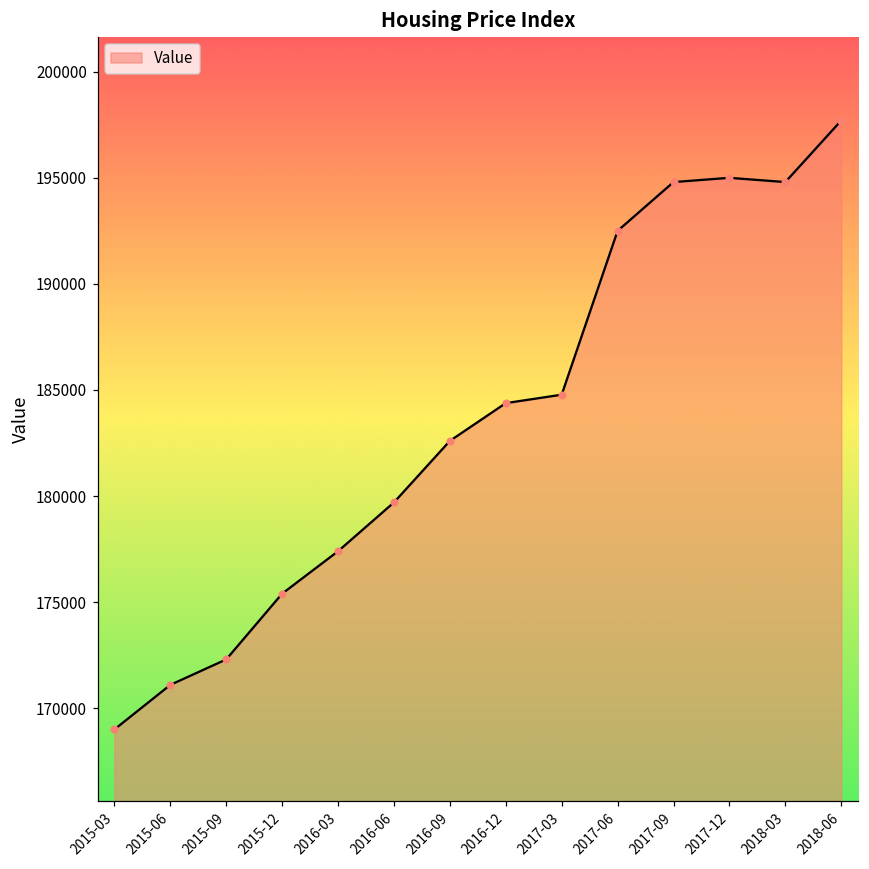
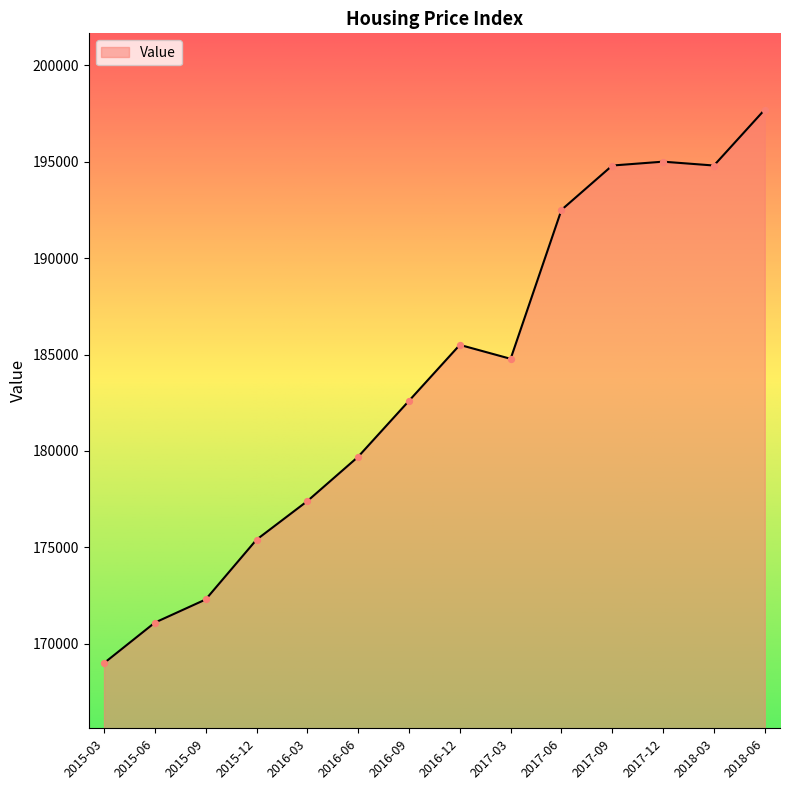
  {
    "2015-03": 169000,
    "2015-06": 171100,
    "2015-09": 172300,
    "2015-12": 175400,
    "2016-03": 177400,
    "2016-06": 179700,
    "2016-09": 182600,
-   "2016-12": 184400,
+   "2016-12": 185500,
    "2017-03": 184800,
    "2017-06": 192500,
    "2017-09": 194800,
    "2017-12": 195000,
    "2018-03": 194800,
    "2018-06": 197700
  }
